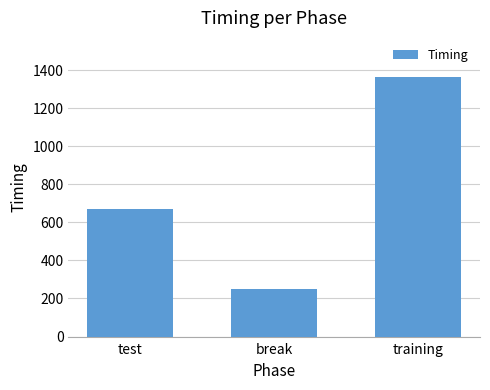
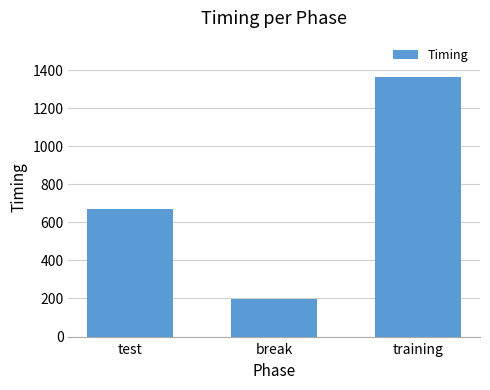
  {
    "test": 670,
-   "break": 250,
+   "break": 190,
    "training": 1370
  }
